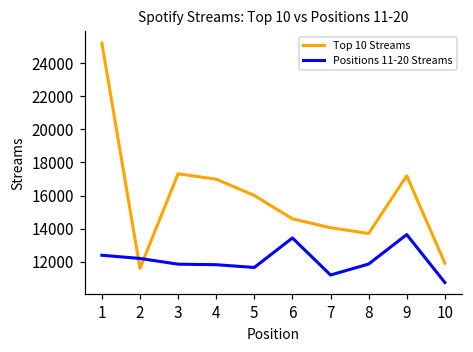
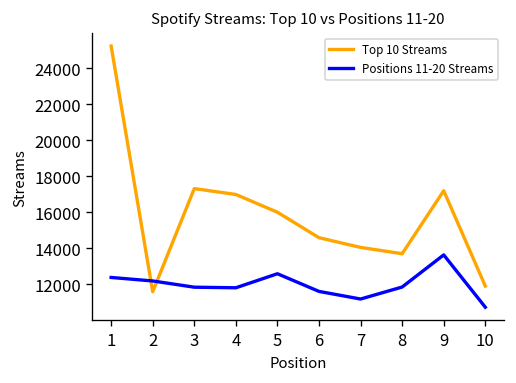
  {
    "Top 10 Streams": {
      "1": 25200,
      "2": 11600,
      "3": 17300,
      "4": 17000,
      "5": 16000,
      "6": 14600,
      "7": 14100,
      "8": 13700,
      "9": 17200,
      "10": 11900
    },
    "Positions 11-20 Streams": {
      "1": 12400,
      "2": 12200,
      "3": 11800,
      "4": 11800,
-     "5": 11600,
-     "6": 13400,
+     "5": 12600,
+     "6": 11600,
      "7": 11200,
      "8": 11900,
      "9": 13600,
      "10": 10700
    }
  }
